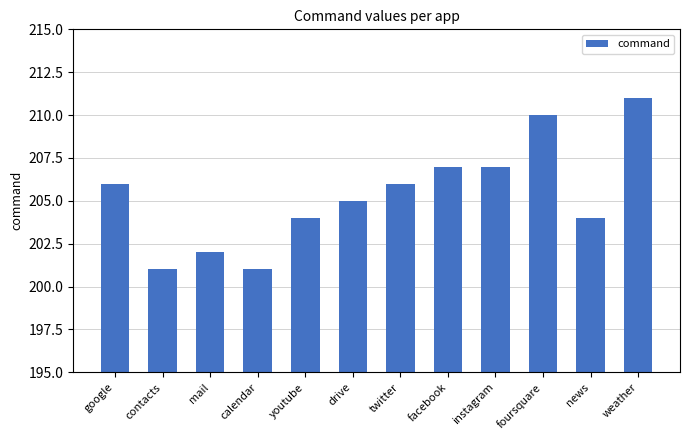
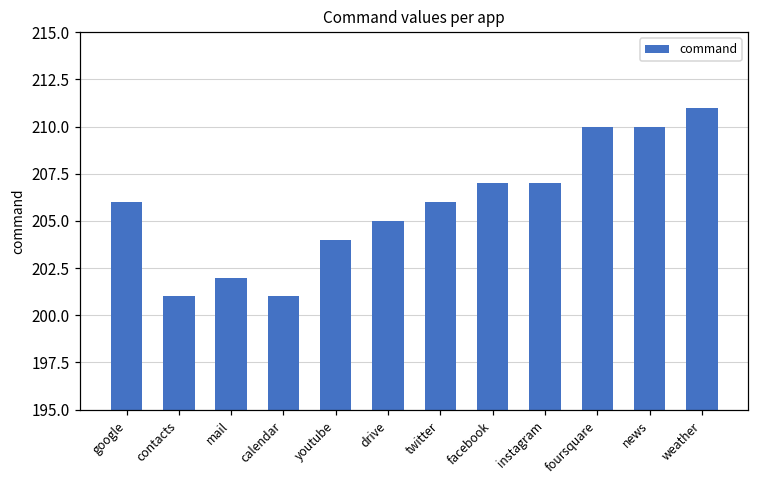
  {
    "google": 206,
    "contacts": 201,
    "mail": 202,
    "calendar": 201,
    "youtube": 204,
    "drive": 205,
    "twitter": 206,
    "facebook": 207,
    "instagram": 207,
    "foursquare": 210,
-   "news": 204,
+   "news": 210,
    "weather": 211
  }
